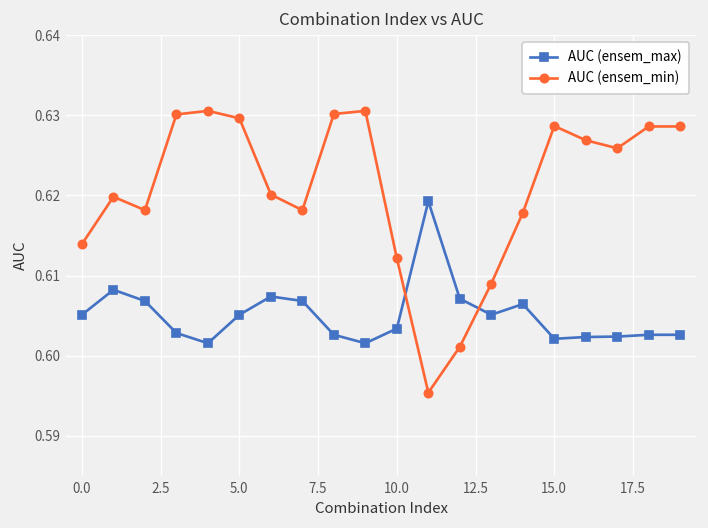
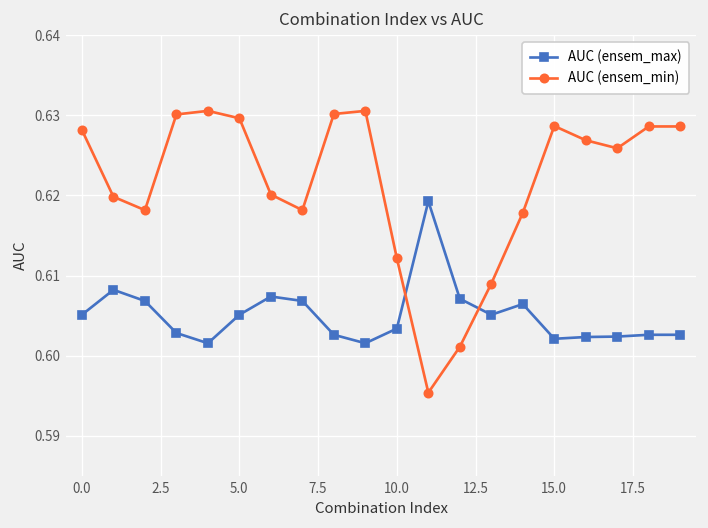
  {
    "AUC (ensem_max)": {
      "0.0": 0.605,
      "5.0": 0.605,
      "10.0": 0.603,
      "15.0": 0.602
    },
    "AUC (ensem_min)": {
-     "0.0": 0.614,
+     "0.0": 0.628,
      "5.0": 0.630,
      "10.0": 0.612,
      "15.0": 0.629
    }
  }
